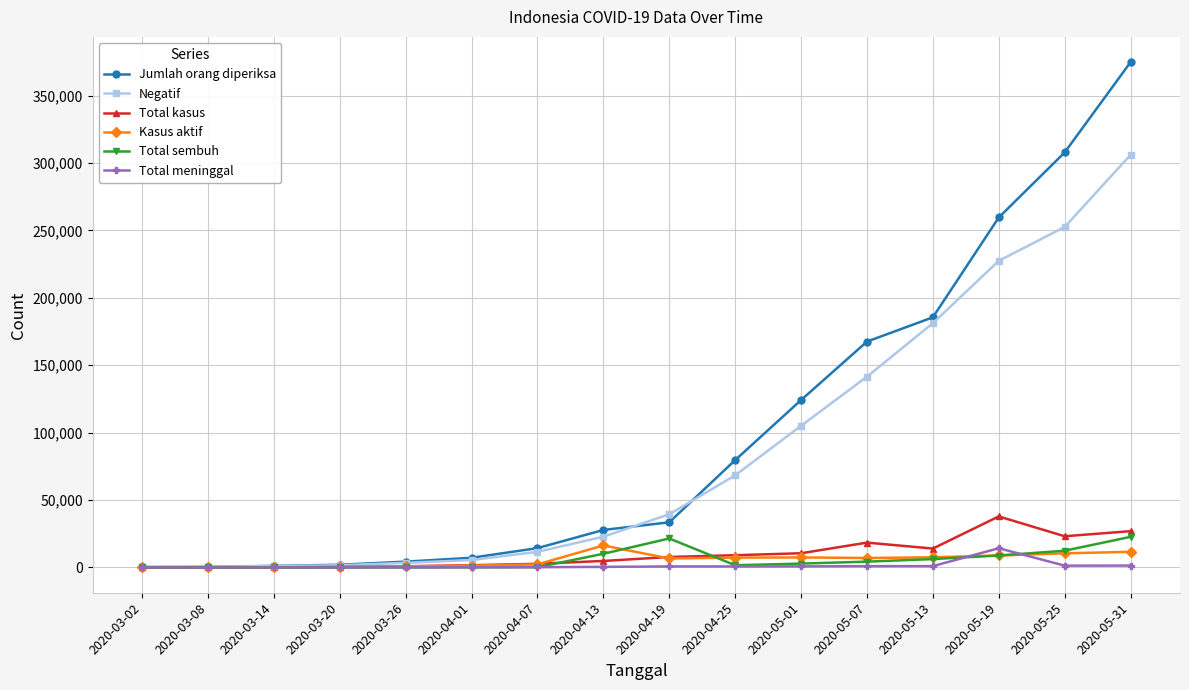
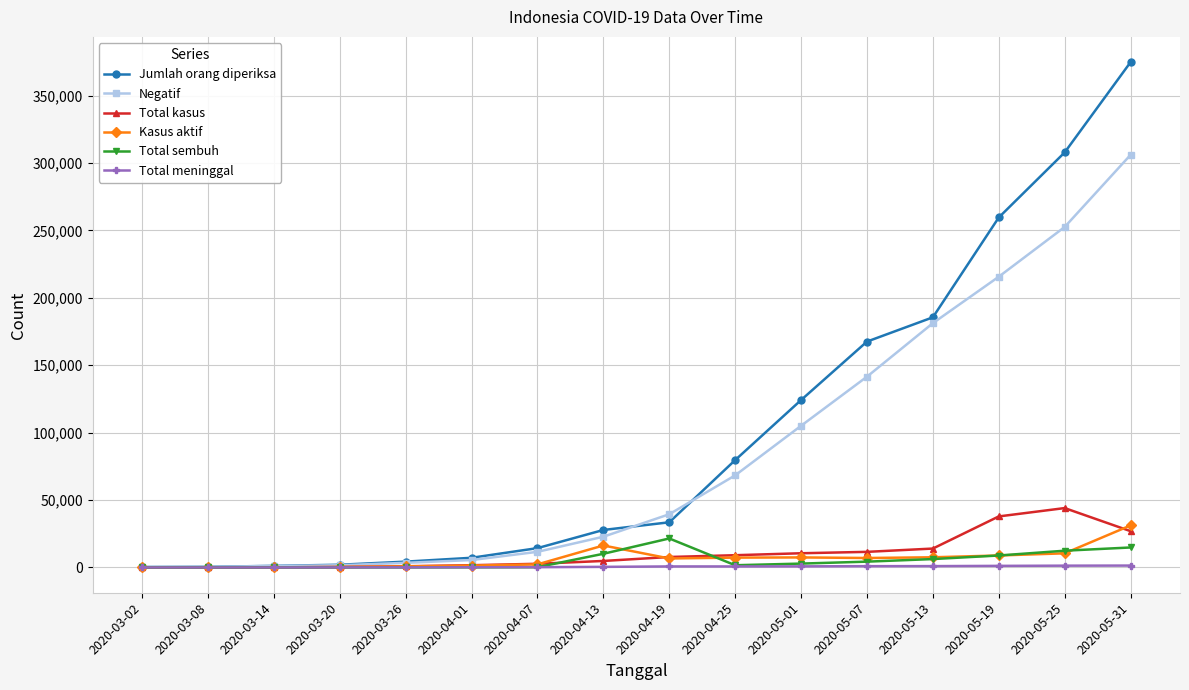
  {
    "Jumlah orang diperiksa": {
      "2020-04-07": "14,000",
      "2020-04-13": "28,000",
      "2020-04-19": "34,000",
      "2020-04-25": "80,000",
      "2020-05-01": "124,000",
      "2020-05-07": "168,000",
      "2020-05-13": "186,000",
      "2020-05-19": "260,000",
      "2020-05-25": "308,000",
      "2020-05-31": "375,000"
    },
    "Negatif": {
      "2020-04-07": "12,000",
      "2020-04-13": "23,000",
      "2020-04-19": "39,000",
      "2020-04-25": "68,000",
      "2020-05-01": "105,000",
      "2020-05-07": "142,000",
      "2020-05-13": "181,000",
-     "2020-05-19": "227,000",
+     "2020-05-19": "216,000",
      "2020-05-25": "253,000",
      "2020-05-31": "306,000"
    },
    "Total kasus": {
      "2020-04-13": "5,000",
      "2020-05-01": "11,000",
-     "2020-05-07": "18,000",
+     "2020-05-07": "12,000",
      "2020-05-13": "14,000",
      "2020-05-19": "38,000",
-     "2020-05-25": "23,000",
+     "2020-05-25": "44,000",
      "2020-05-31": "27,000"
    },
    "Kasus aktif": {
      "2020-04-13": "16,000",
      "2020-05-01": "7,000",
      "2020-05-07": "7,000",
      "2020-05-25": "11,000",
-     "2020-05-31": "12,000"
+     "2020-05-31": "31,000"
    },
    "Total sembuh": {
      "2020-04-13": "10,000",
      "2020-04-19": "22,000",
      "2020-05-01": "3,000",
      "2020-05-07": "4,000",
      "2020-05-25": "12,000",
-     "2020-05-31": "23,000"
+     "2020-05-31": "15,000"
    },
    "Total meninggal": {
      "2020-04-13": "0",
      "2020-04-19": "1,000",
      "2020-05-01": "1,000",
      "2020-05-07": "1,000",
      "2020-05-13": "1,000",
-     "2020-05-19": "14,000",
+     "2020-05-19": "1,000",
      "2020-05-25": "1,000",
      "2020-05-31": "1,000"
    }
  }
